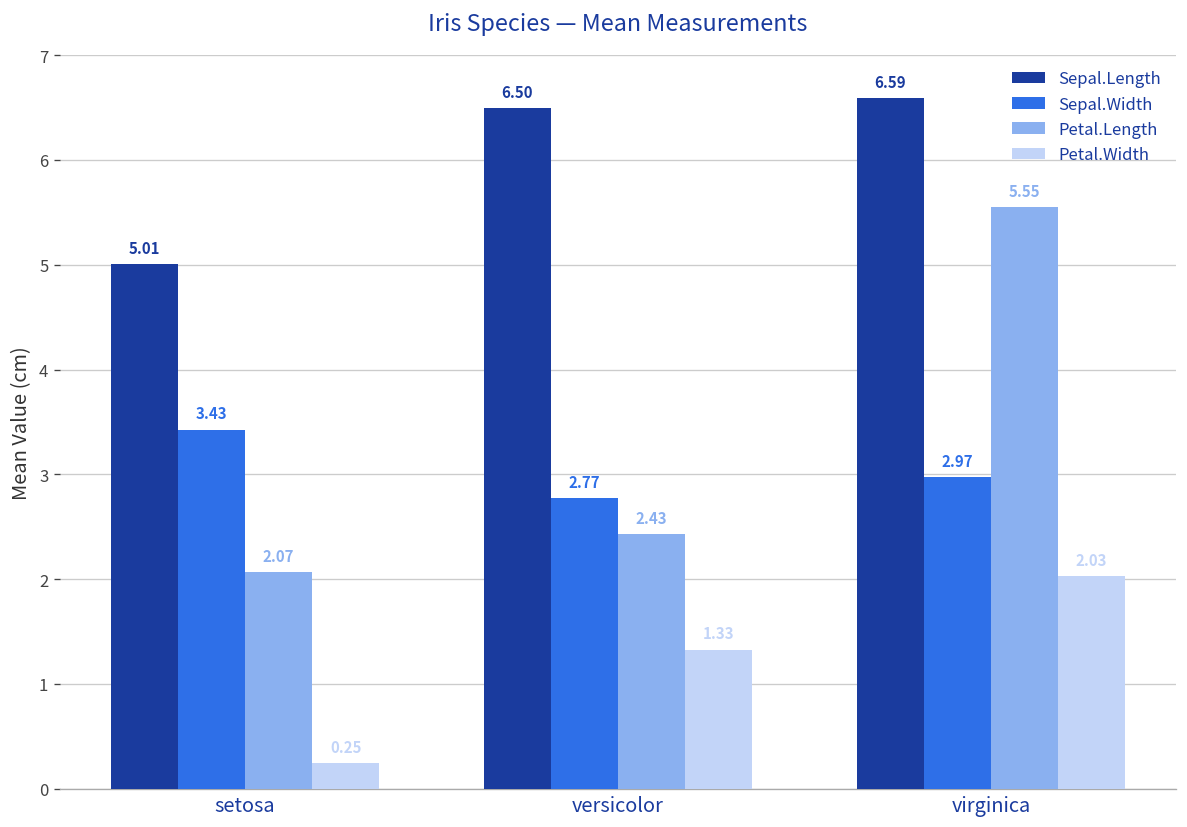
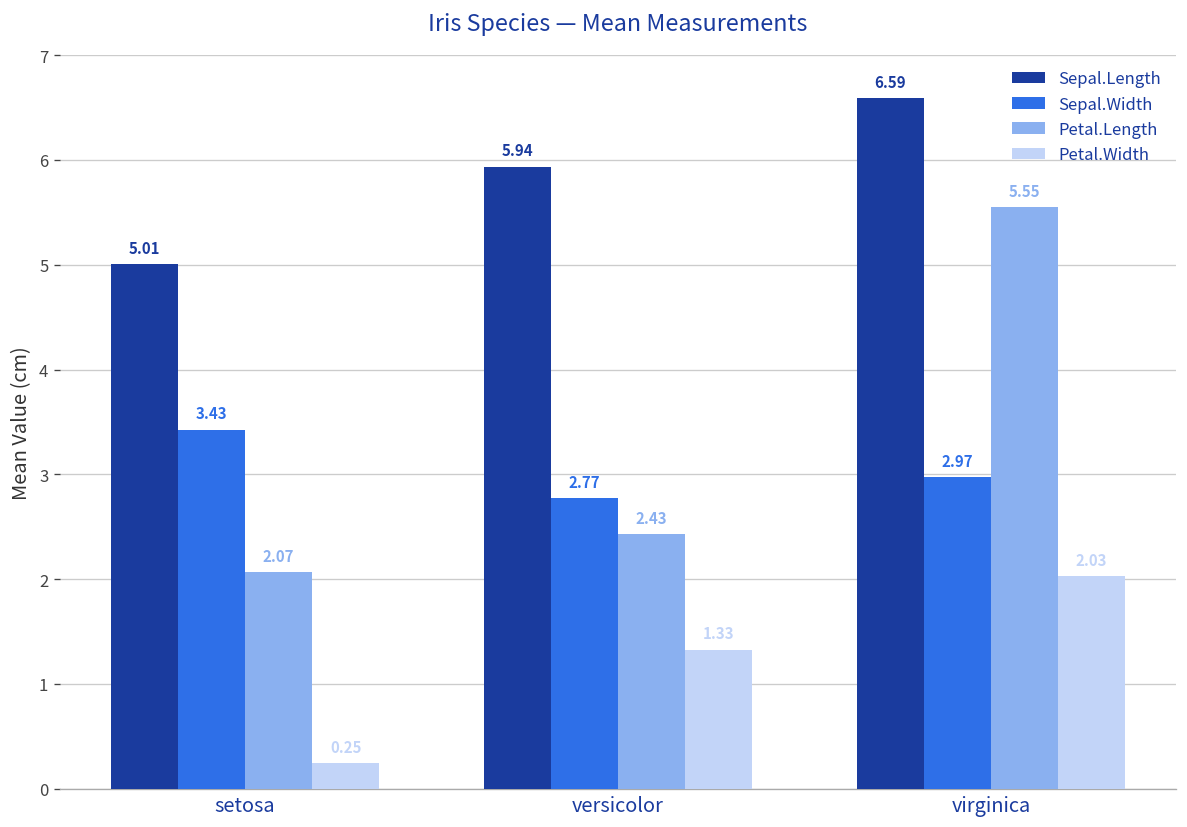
  {
    "Sepal.Length": {
      "setosa": 5.01,
-     "versicolor": 6.50,
+     "versicolor": 5.94,
      "virginica": 6.59
    },
    "Sepal.Width": {
      "setosa": 3.43,
      "versicolor": 2.77,
      "virginica": 2.97
    },
    "Petal.Length": {
      "setosa": 2.07,
      "versicolor": 2.43,
      "virginica": 5.55
    },
    "Petal.Width": {
      "setosa": 0.25,
      "versicolor": 1.33,
      "virginica": 2.03
    }
  }
